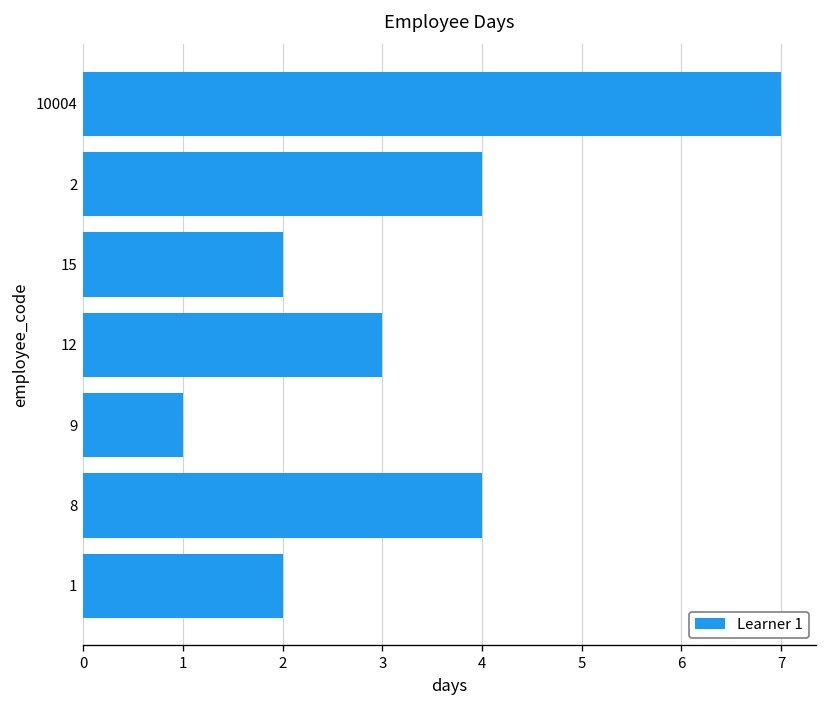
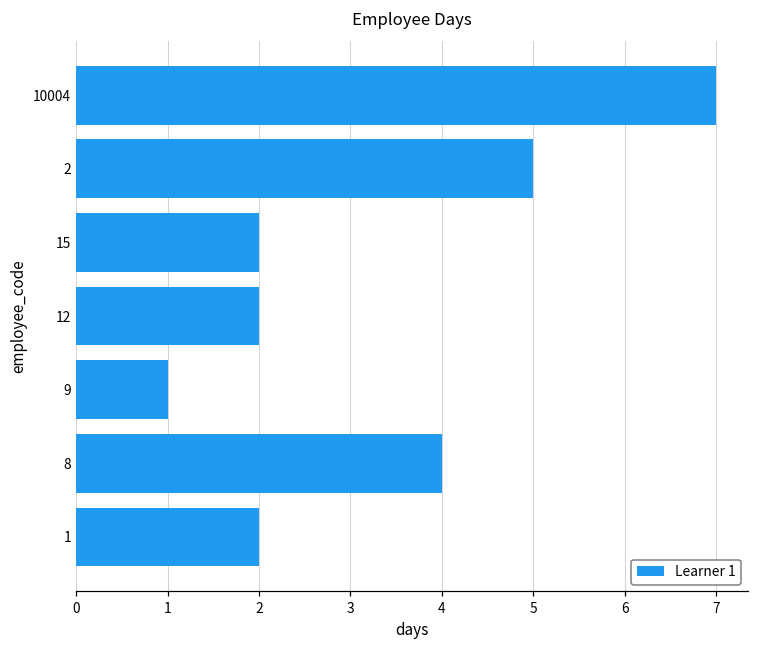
  {
    "10004": 7,
-   "2": 4,
+   "2": 5,
    "15": 2,
-   "12": 3,
+   "12": 2,
    "9": 1,
    "8": 4,
    "1": 2
  }
